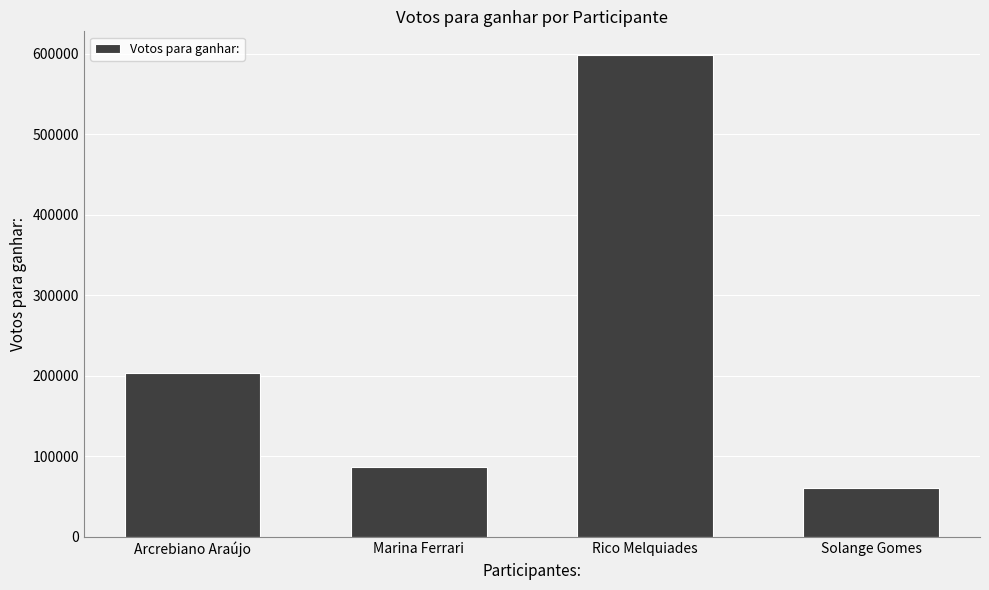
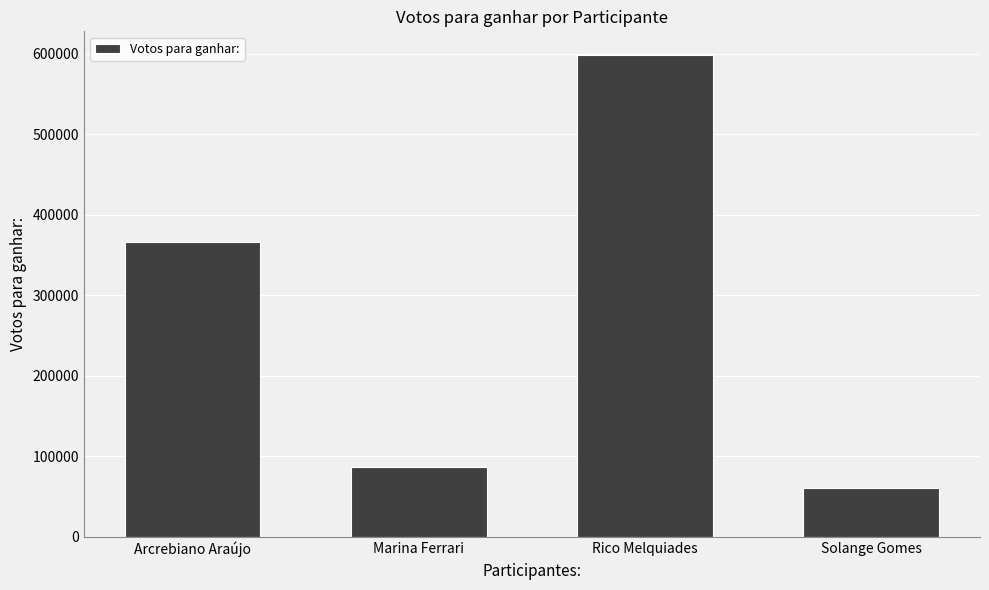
  {
-   "Arcrebiano Araújo": 200000,
+   "Arcrebiano Araújo": 370000,
    "Marina Ferrari": 90000,
    "Rico Melquiades": 600000,
    "Solange Gomes": 60000
  }
